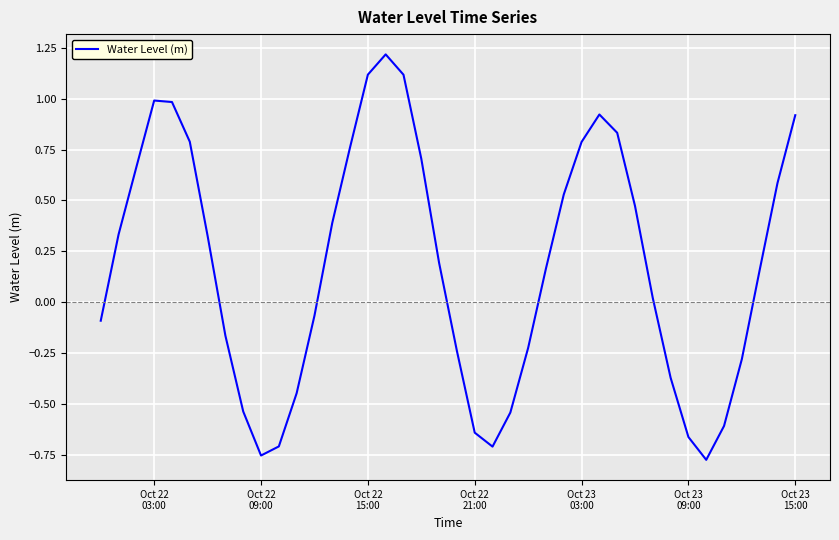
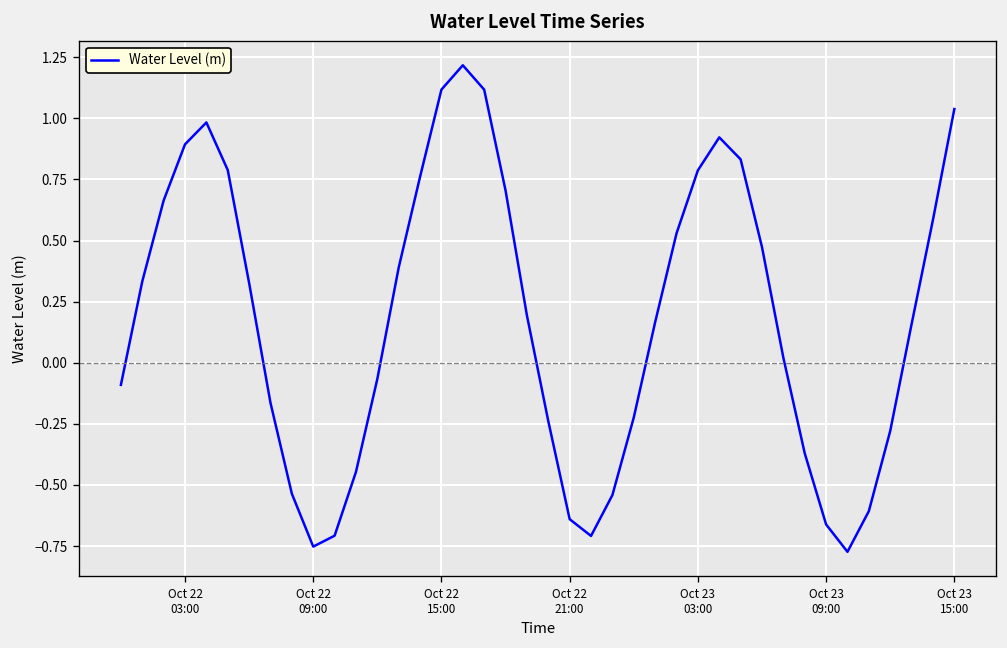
  {
-   "Oct 22 03:00": 0.99,
+   "Oct 22 03:00": 0.89,
    "Oct 22 09:00": -0.75,
    "Oct 22 15:00": 1.12,
    "Oct 22 21:00": -0.64,
    "Oct 23 03:00": 0.79,
    "Oct 23 09:00": -0.66,
-   "Oct 23 15:00": 0.92
+   "Oct 23 15:00": 1.04
  }
